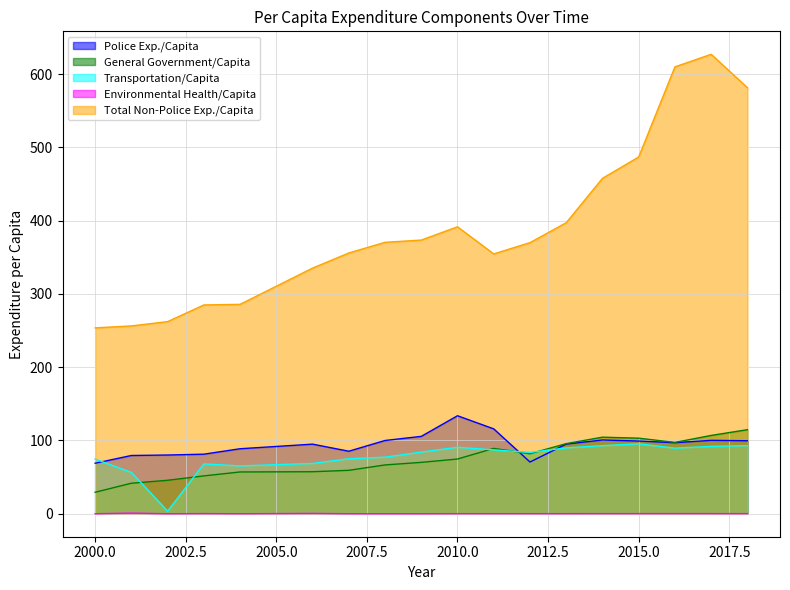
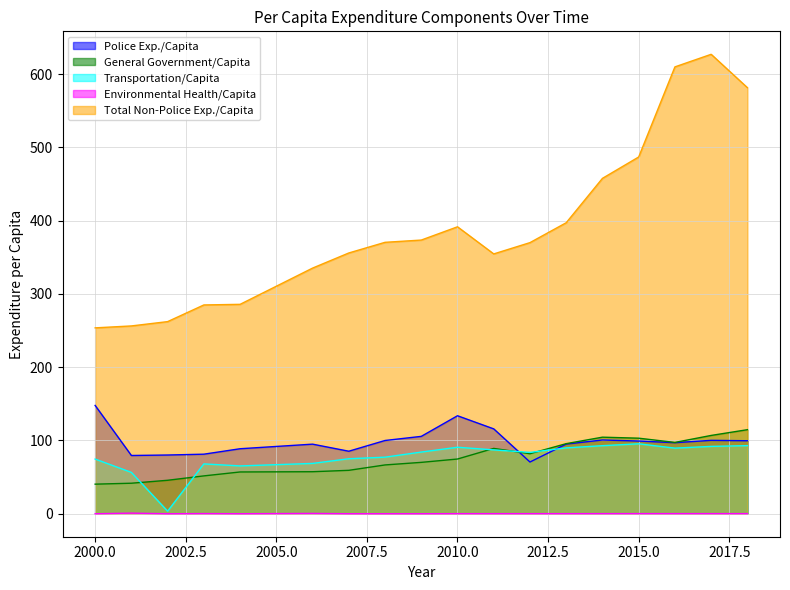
  {
    "Police Exp./Capita": {
-     "2000.0": 70,
+     "2000.0": 150,
      "2010.0": 130,
      "2015.0": 100
    },
    "General Government/Capita": {
-     "2000.0": 30,
+     "2000.0": 40,
      "2010.0": 70,
      "2015.0": 100
    },
    "Transportation/Capita": {
      "2000.0": 70,
      "2010.0": 90,
      "2015.0": 100
    },
    "Environmental Health/Capita": {
      "2000.0": 0,
      "2010.0": 0,
      "2015.0": 0
    },
    "Total Non-Police Exp./Capita": {
      "2000.0": 250,
      "2010.0": 390,
      "2015.0": 490
    }
  }
